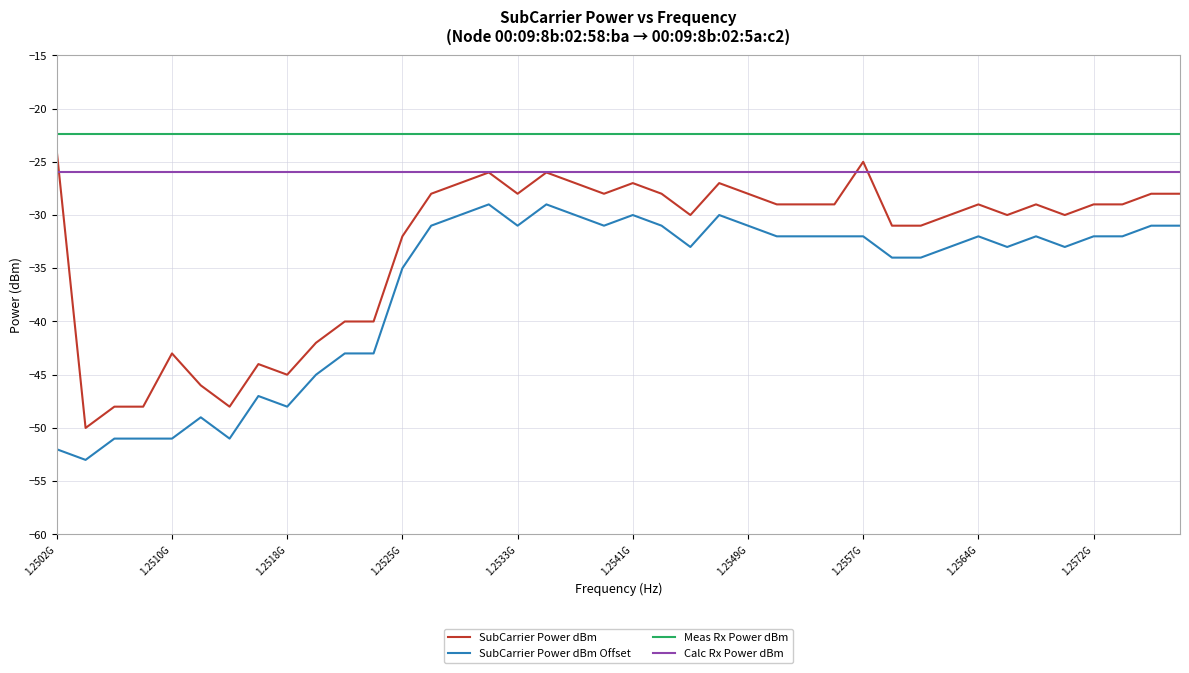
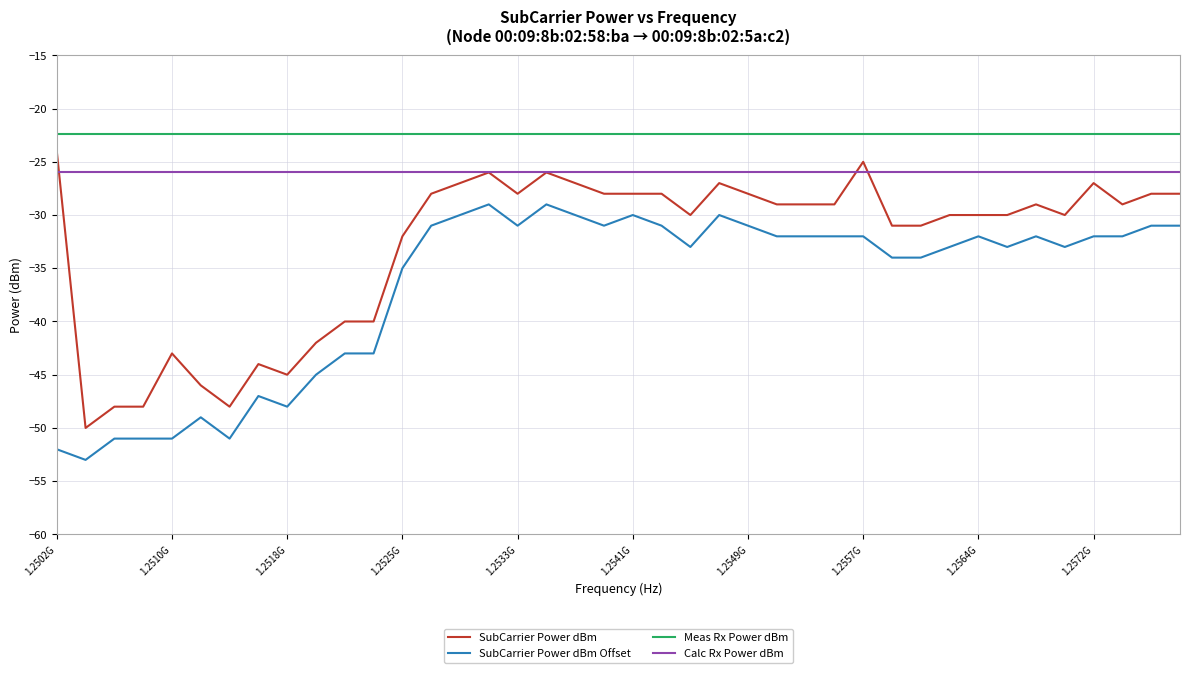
  {
    "SubCarrier Power dBm": {
      "1.2502G": -24,
      "1.2510G": -43,
      "1.2518G": -45,
      "1.2525G": -32,
      "1.2533G": -28,
-     "1.2541G": -27,
+     "1.2541G": -28,
      "1.2549G": -28,
      "1.2557G": -25,
-     "1.2564G": -29,
-     "1.2572G": -29
+     "1.2564G": -30,
+     "1.2572G": -27
    },
    "SubCarrier Power dBm Offset": {
      "1.2502G": -52,
      "1.2510G": -51,
      "1.2518G": -48,
      "1.2525G": -35,
      "1.2533G": -31,
      "1.2541G": -30,
      "1.2549G": -31,
      "1.2557G": -32,
      "1.2564G": -32,
      "1.2572G": -32
    },
    "Meas Rx Power dBm": {
      "1.2502G": -22.4,
      "1.2510G": -22.4,
      "1.2518G": -22.4,
      "1.2525G": -22.4,
      "1.2533G": -22.4,
      "1.2541G": -22.4,
      "1.2549G": -22.4,
      "1.2557G": -22.4,
      "1.2564G": -22.4,
      "1.2572G": -22.4
    },
    "Calc Rx Power dBm": {
      "1.2502G": -26,
      "1.2510G": -26,
      "1.2518G": -26,
      "1.2525G": -26,
      "1.2533G": -26,
      "1.2541G": -26,
      "1.2549G": -26,
      "1.2557G": -26,
      "1.2564G": -26,
      "1.2572G": -26
    }
  }
